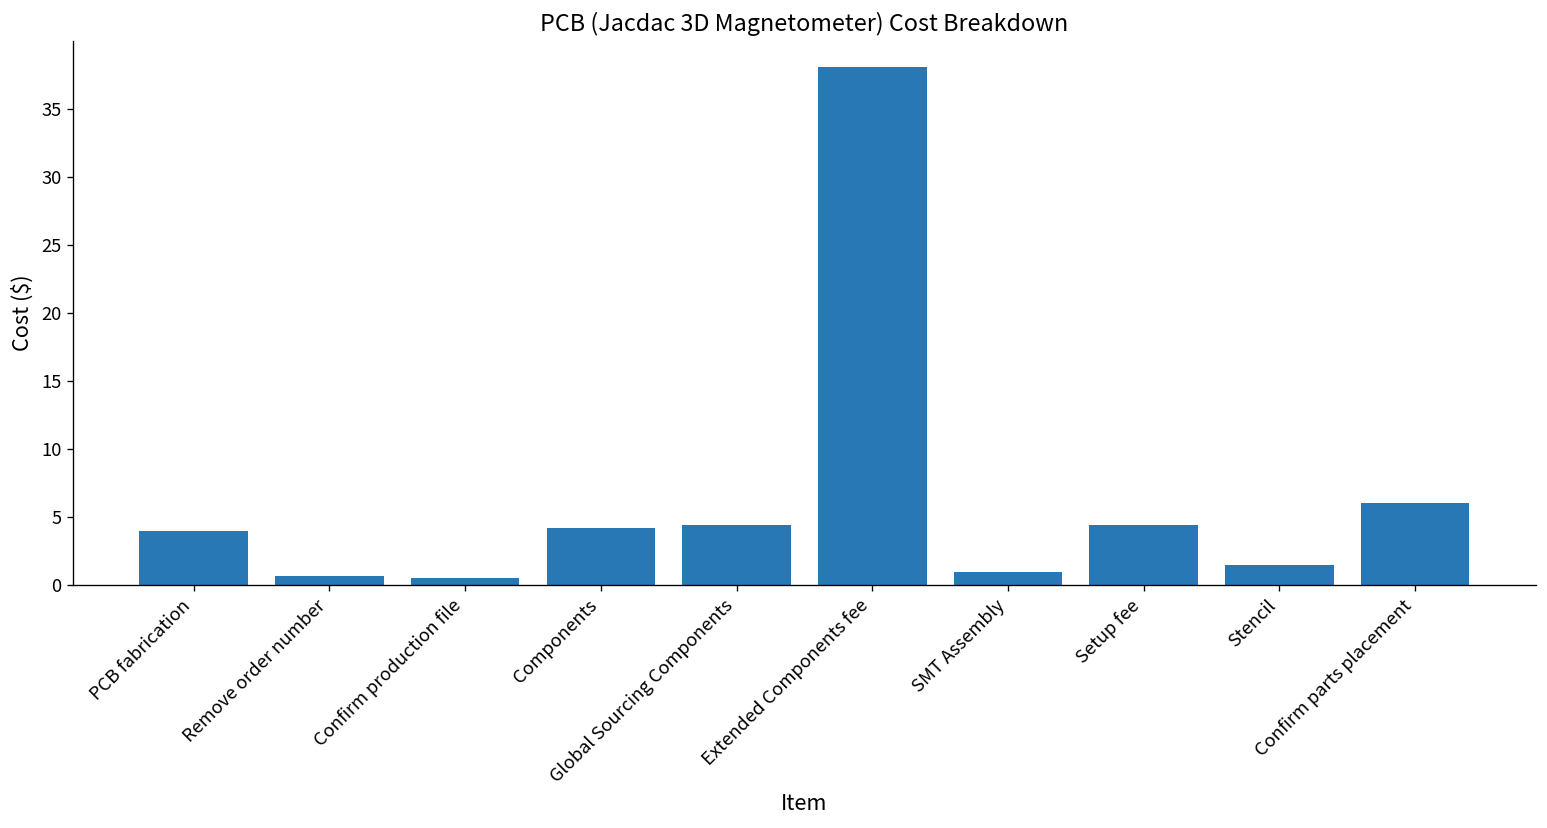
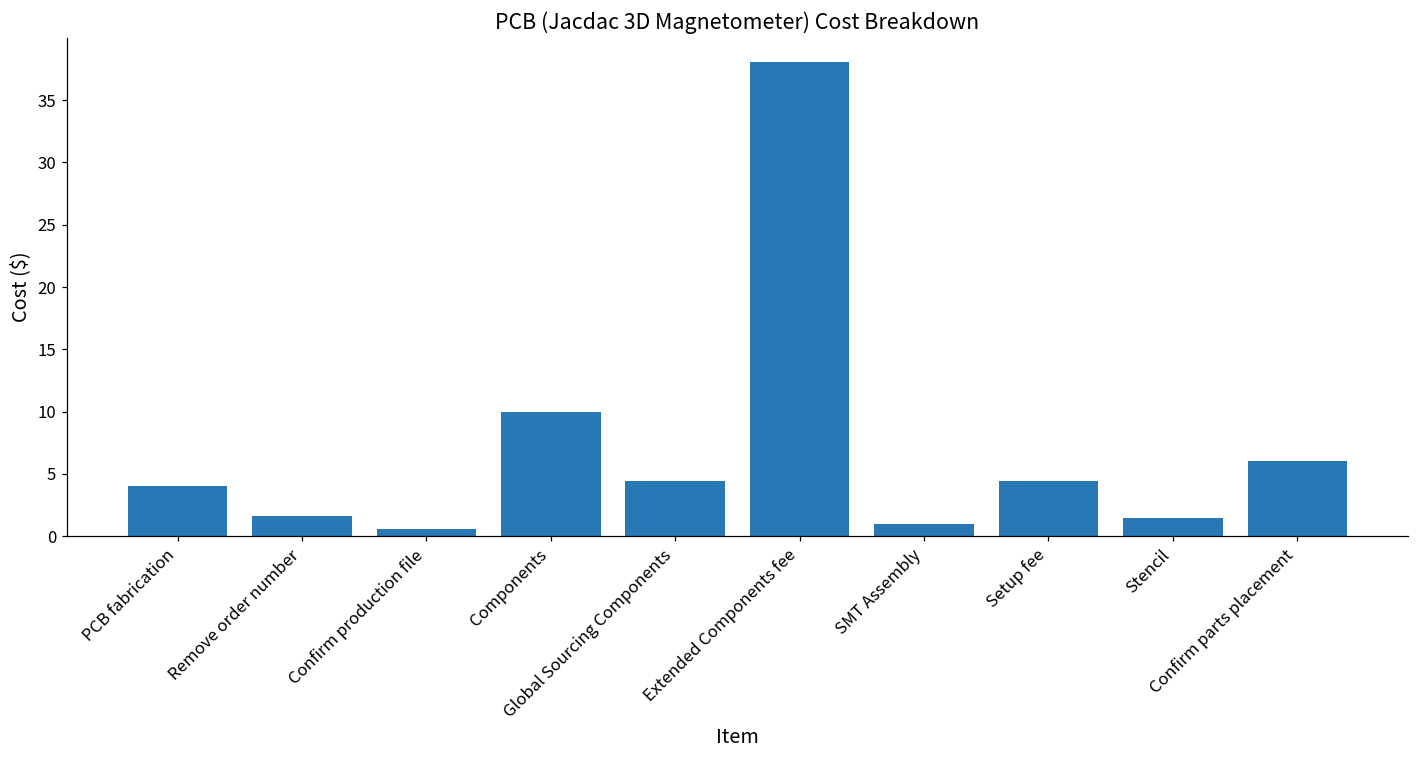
  {
    "PCB fabrication": 4.0,
-   "Remove order number": 0.7,
+   "Remove order number": 1.7,
    "Confirm production file": 0.5,
-   "Components": 4.2,
+   "Components": 9.9,
    "Global Sourcing Components": 4.4,
    "Extended Components fee": 38.1,
    "SMT Assembly": 1.0,
    "Setup fee": 4.4,
    "Stencil": 1.5,
    "Confirm parts placement": 6.1
  }
